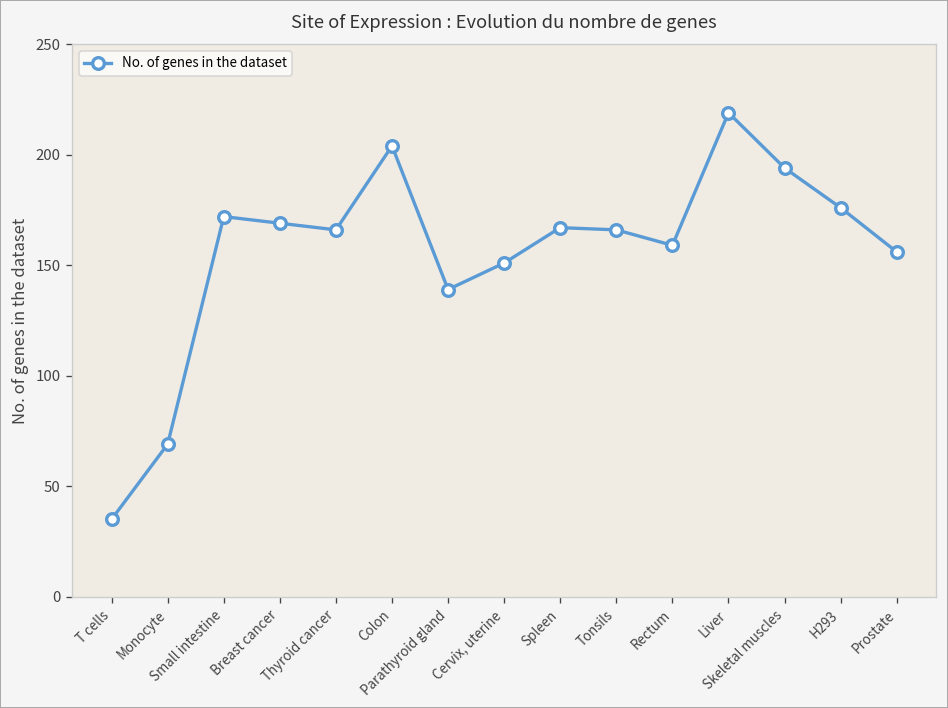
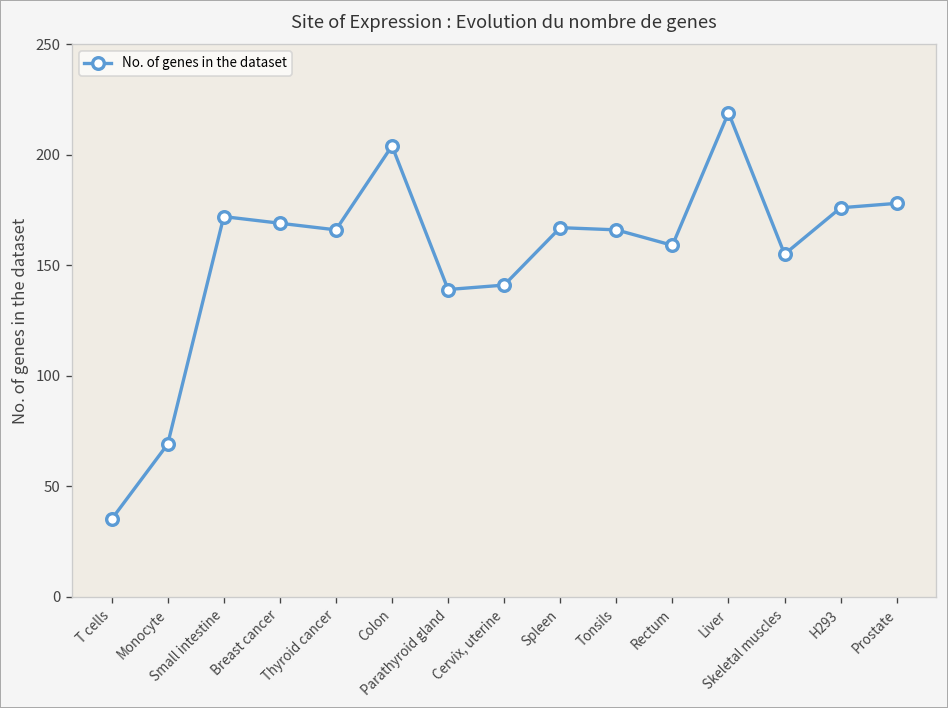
  {
    "T cells": 35,
    "Monocyte": 69,
    "Small intestine": 172,
    "Breast cancer": 169,
    "Thyroid cancer": 166,
    "Colon": 204,
    "Parathyroid gland": 139,
-   "Cervix, uterine": 151,
+   "Cervix, uterine": 141,
    "Spleen": 167,
    "Tonsils": 166,
    "Rectum": 159,
    "Liver": 219,
-   "Skeletal muscles": 194,
+   "Skeletal muscles": 155,
    "H293": 176,
-   "Prostate": 156
+   "Prostate": 178
  }
